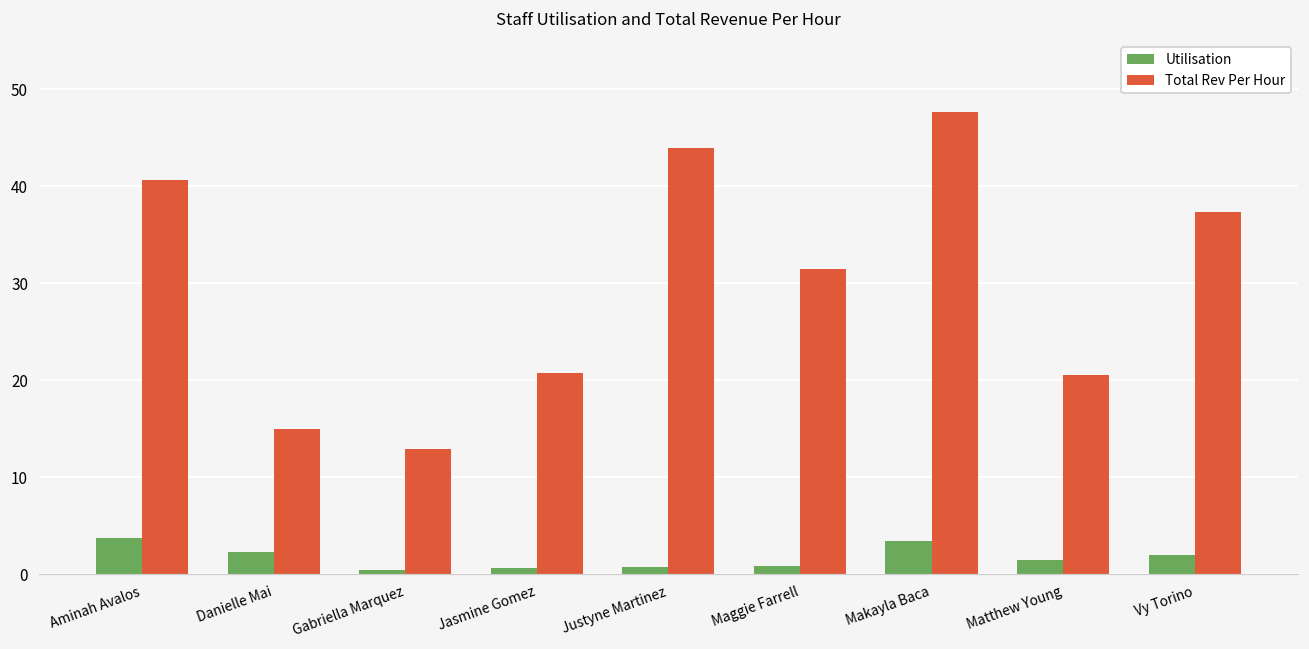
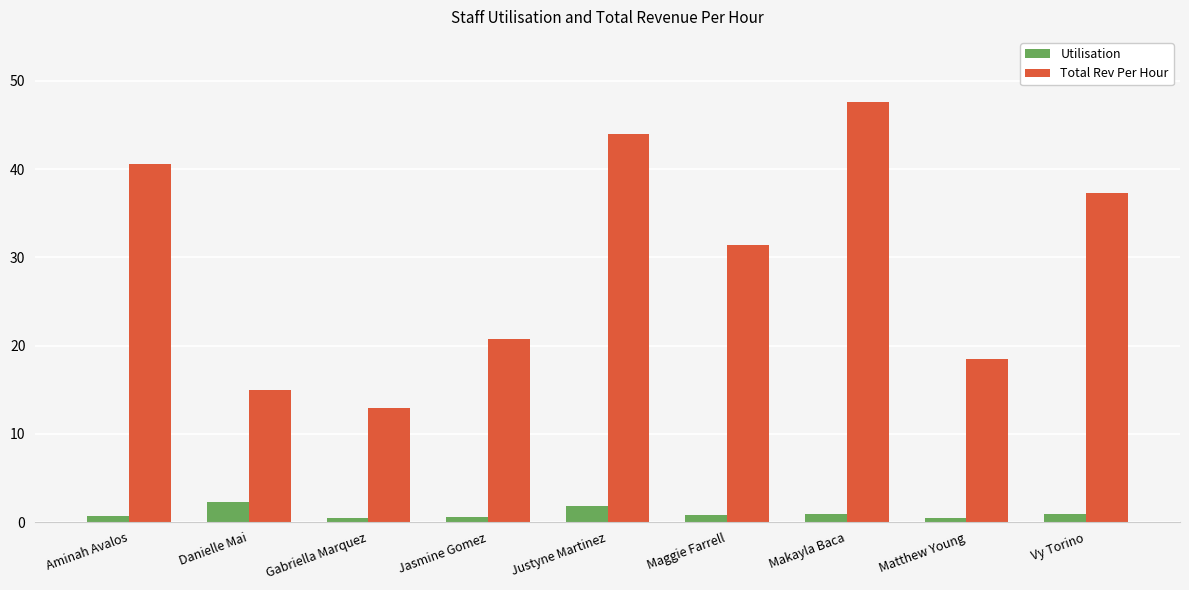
  {
    "Utilisation": {
-     "Aminah Avalos": 4,
+     "Aminah Avalos": 1,
      "Danielle Mai": 2,
      "Gabriella Marquez": 0,
      "Jasmine Gomez": 1,
-     "Justyne Martinez": 1,
+     "Justyne Martinez": 2,
      "Maggie Farrell": 1,
-     "Makayla Baca": 3,
-     "Matthew Young": 1,
-     "Vy Torino": 2
+     "Makayla Baca": 1,
+     "Matthew Young": 0,
+     "Vy Torino": 1
    },
    "Total Rev Per Hour": {
      "Aminah Avalos": 41,
      "Danielle Mai": 15,
      "Gabriella Marquez": 13,
      "Jasmine Gomez": 21,
      "Justyne Martinez": 44,
      "Maggie Farrell": 31,
      "Makayla Baca": 48,
-     "Matthew Young": 21,
+     "Matthew Young": 19,
      "Vy Torino": 37
    }
  }
